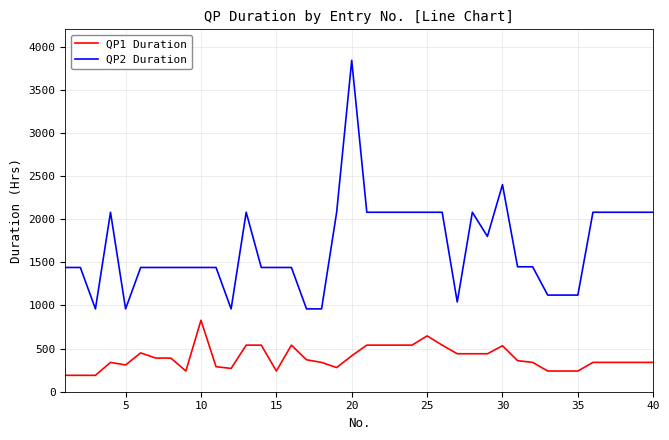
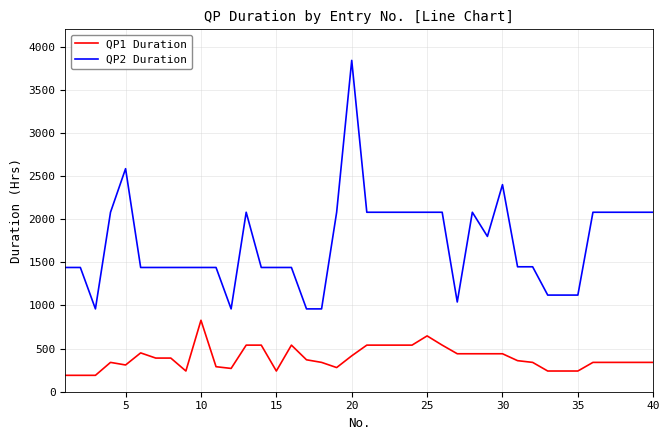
  {
    "QP1 Duration": {
      "5": 300,
      "10": 800,
      "15": 200,
      "20": 400,
      "25": 600,
-     "30": 500,
+     "30": 400,
      "35": 200,
      "40": 300
    },
    "QP2 Duration": {
-     "5": 1000,
+     "5": 2600,
      "10": 1400,
      "15": 1400,
      "20": 3800,
      "25": 2100,
      "30": 2400,
      "35": 1100,
      "40": 2100
    }
  }
